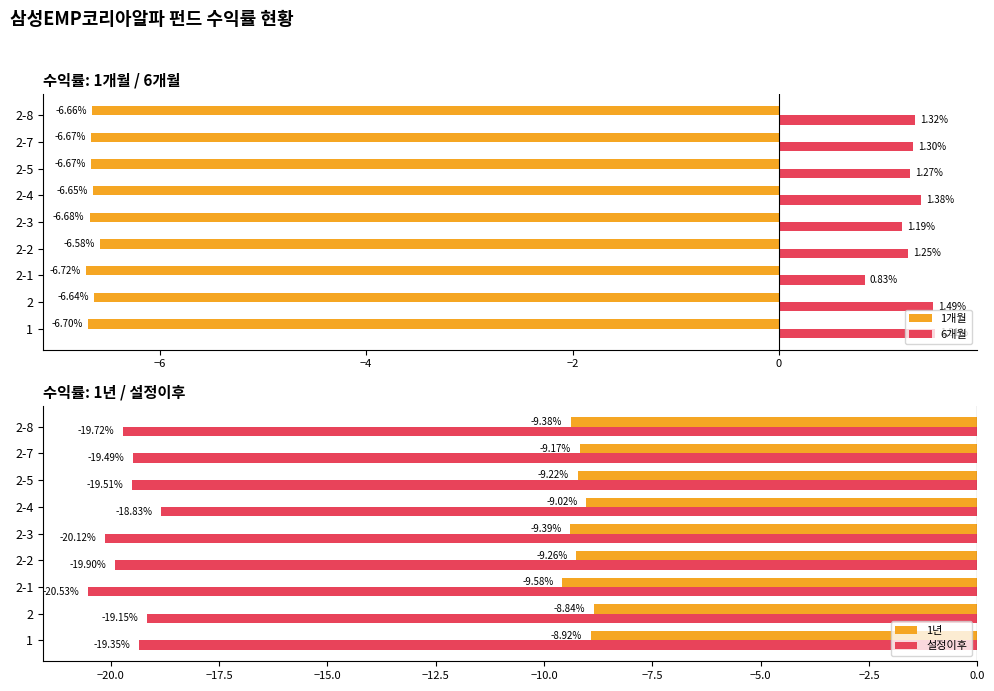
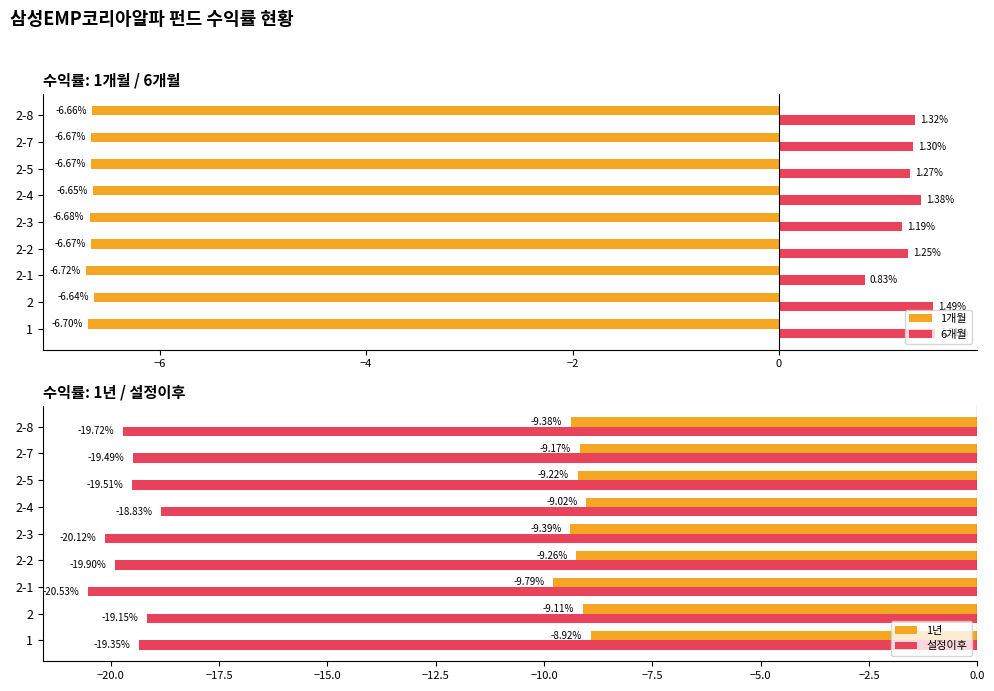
  {
    "수익률: 1개월 / 6개월": {
      "1개월": {
        "2-8": "-6.66%",
        "2-7": "-6.67%",
        "2-5": "-6.67%",
        "2-4": "-6.65%",
        "2-3": "-6.68%",
-       "2-2": "-6.58%",
+       "2-2": "-6.67%",
        "2-1": "-6.72%",
        "2": "-6.64%",
        "1": "-6.70%"
      },
      "6개월": {
        "2-8": "1.32%",
        "2-7": "1.30%",
        "2-5": "1.27%",
        "2-4": "1.38%",
        "2-3": "1.19%",
        "2-2": "1.25%",
        "2-1": "0.83%"
      }
    },
    "수익률: 1년 / 설정이후": {
      "1년": {
        "2-8": "-9.38%",
        "2-7": "-9.17%",
        "2-5": "-9.22%",
        "2-4": "-9.02%",
        "2-3": "-9.39%",
        "2-2": "-9.26%",
-       "2-1": "-9.58%",
-       "2": "-8.84%",
+       "2-1": "-9.79%",
+       "2": "-9.11%",
        "1": "-8.92%"
      },
      "설정이후": {
        "2-8": "-19.72%",
        "2-7": "-19.49%",
        "2-5": "-19.51%",
        "2-4": "-18.83%",
        "2-3": "-20.12%",
        "2-2": "-19.90%",
        "2-1": "-20.53%",
        "2": "-19.15%",
        "1": "-19.35%"
      }
    }
  }
